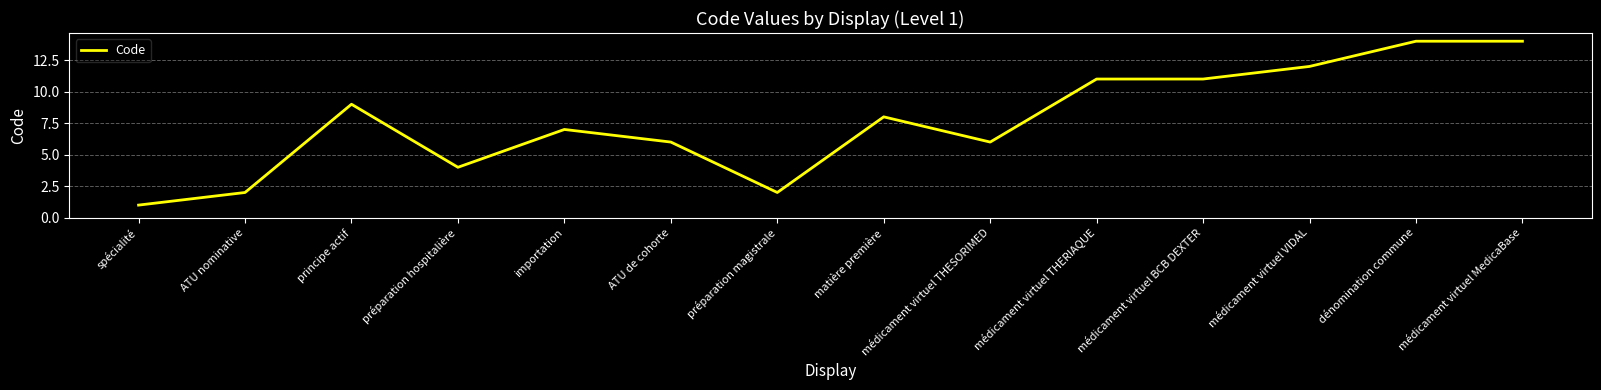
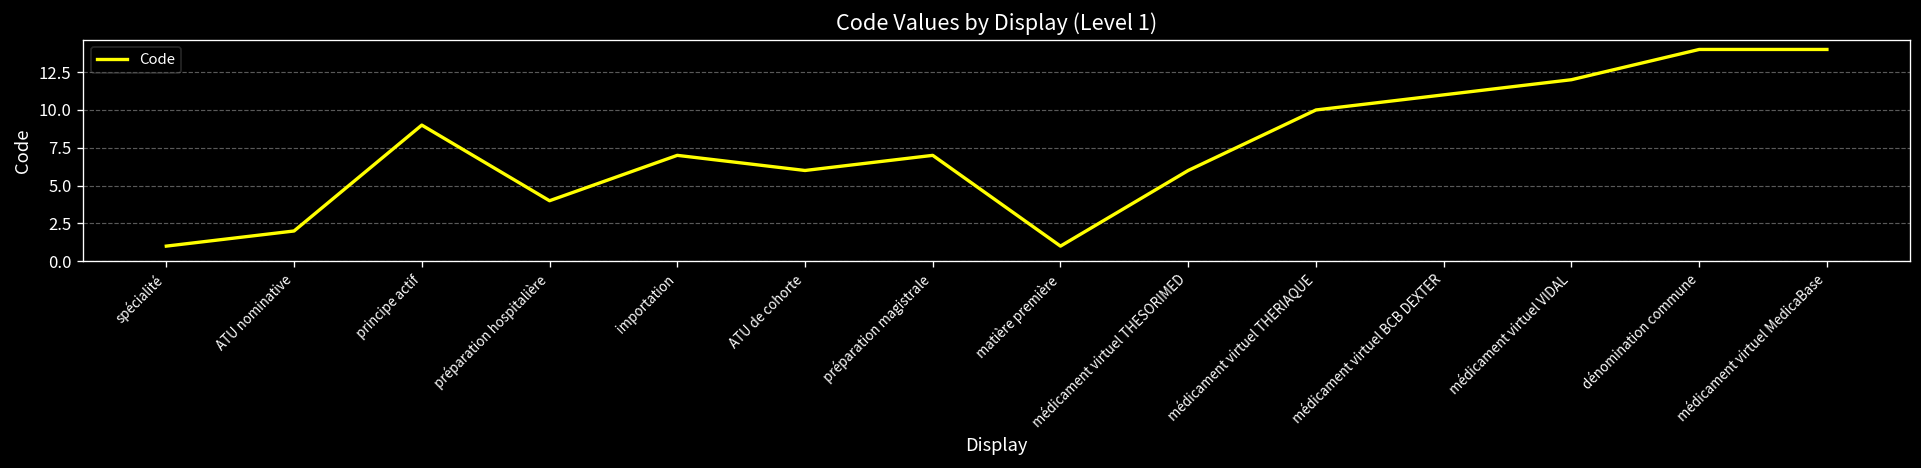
  {
    "spécialité": 1,
    "ATU nominative": 2,
    "principe actif": 9,
    "préparation hospitalière": 4,
    "importation": 7,
    "ATU de cohorte": 6,
-   "préparation magistrale": 2,
-   "matière première": 8,
+   "préparation magistrale": 7,
+   "matière première": 1,
    "médicament virtuel THESORIMED": 6,
-   "médicament virtuel THERIAQUE": 11,
+   "médicament virtuel THERIAQUE": 10,
    "médicament virtuel BCB DEXTER": 11,
    "médicament virtuel VIDAL": 12,
    "dénomination commune": 14,
    "médicament virtuel MedicaBase": 14
  }
